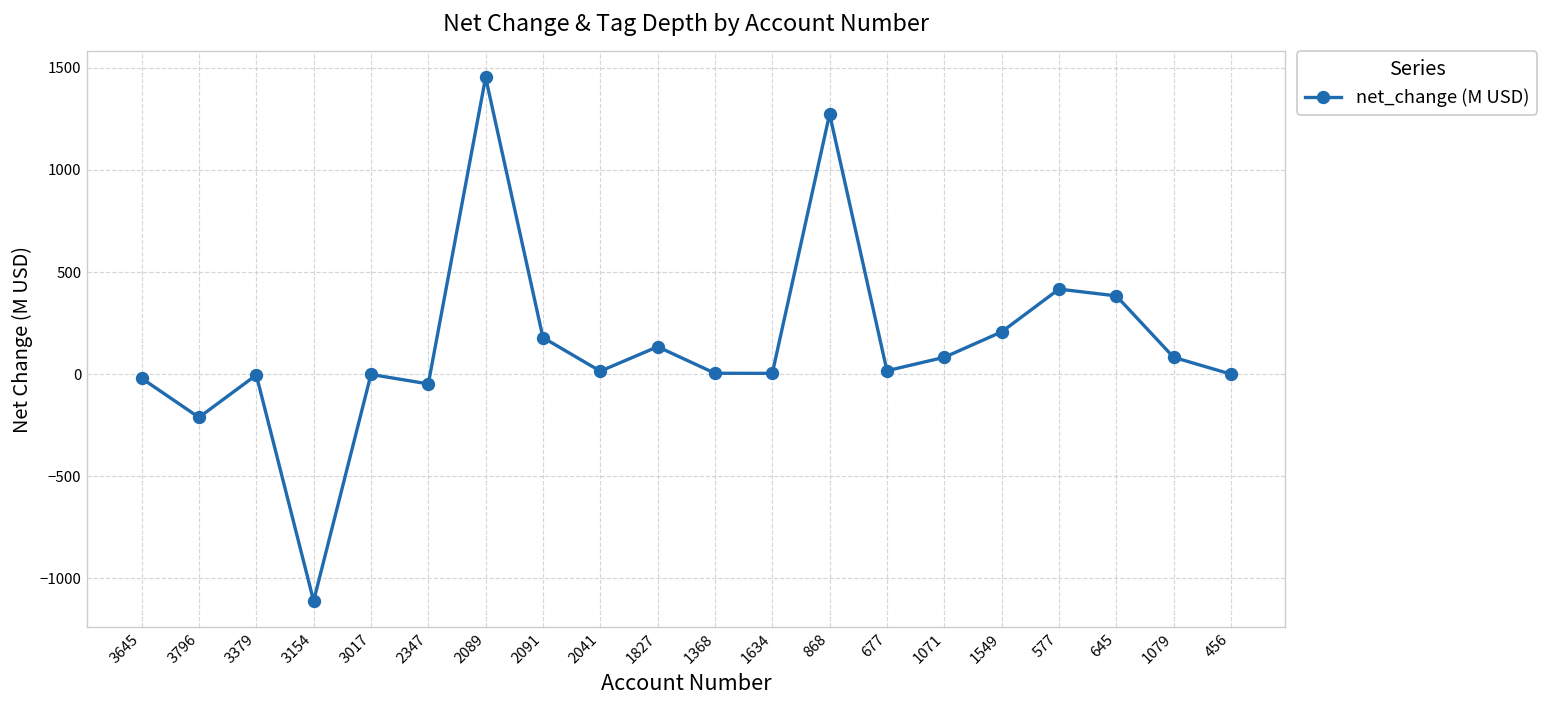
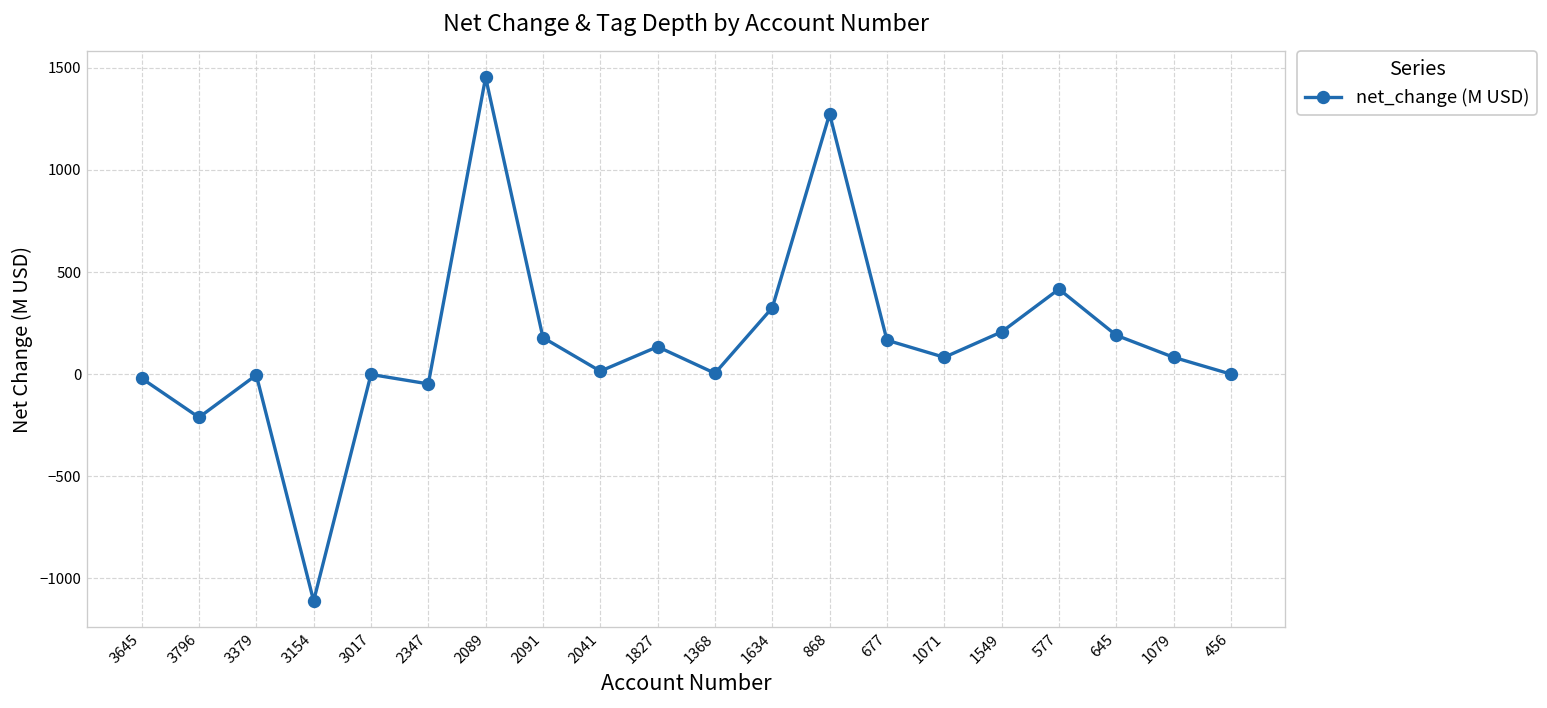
  {
    "3645": -20,
    "3796": -210,
    "3379": 0,
    "3154": -1110,
    "3017": 0,
    "2347": -50,
    "2089": 1450,
    "2091": 180,
    "2041": 10,
    "1827": 130,
    "1368": 0,
-   "1634": 0,
+   "1634": 330,
    "868": 1270,
-   "677": 20,
+   "677": 170,
    "1071": 80,
    "1549": 210,
    "577": 420,
-   "645": 380,
+   "645": 190,
    "1079": 80,
    "456": 0
  }
